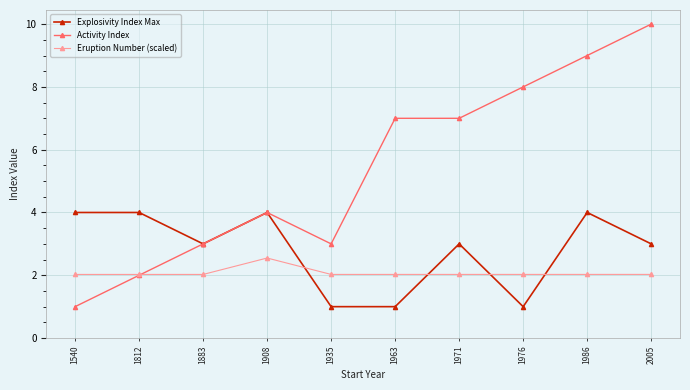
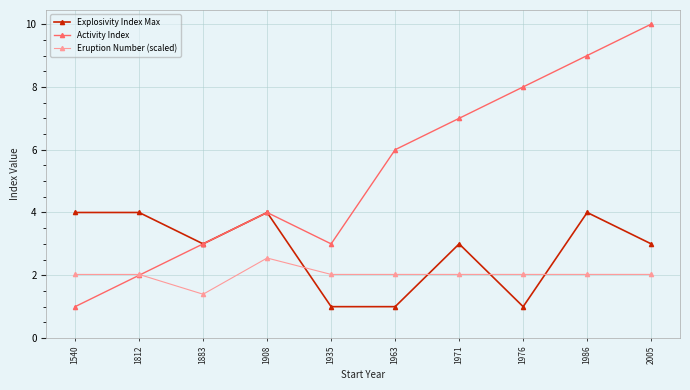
  {
    "Explosivity Index Max": {
      "1540": 4.0,
      "1812": 4.0,
      "1935": 1.0,
      "1963": 1.0,
      "1971": 3.0,
      "1976": 1.0,
      "1986": 4.0,
      "2005": 3.0
    },
    "Activity Index": {
      "1540": 1,
      "1935": 3,
-     "1963": 7,
+     "1963": 6,
      "1971": 7,
      "1976": 8,
      "1986": 9,
      "2005": 10
    },
    "Eruption Number (scaled)": {
      "1540": 2.0,
-     "1883": 2.0,
+     "1883": 1.4,
      "1908": 2.5,
      "1935": 2.0,
      "1963": 2.0,
      "1971": 2.0,
      "1976": 2.0,
      "1986": 2.0,
      "2005": 2.0
    }
  }
